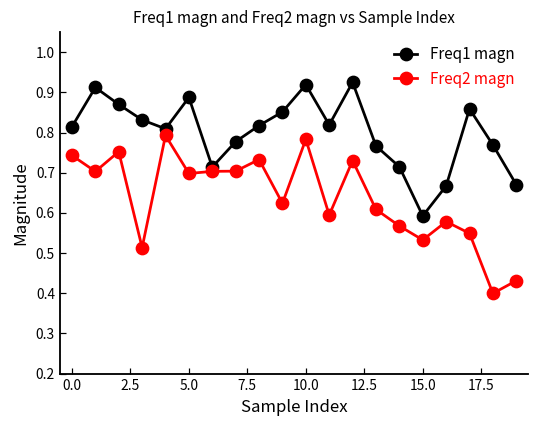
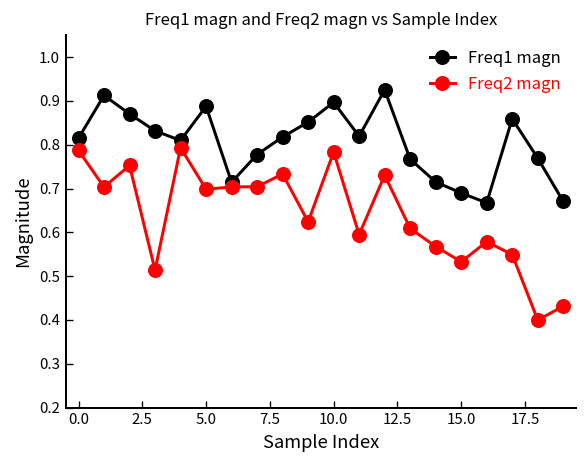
  {
    "Freq1 magn": {
      "0.0": 0.81,
      "5.0": 0.89,
-     "10.0": 0.92,
-     "15.0": 0.59
+     "10.0": 0.90,
+     "15.0": 0.69
    },
    "Freq2 magn": {
-     "0.0": 0.74,
+     "0.0": 0.79,
      "5.0": 0.70,
      "10.0": 0.78,
      "15.0": 0.53
    }
  }
